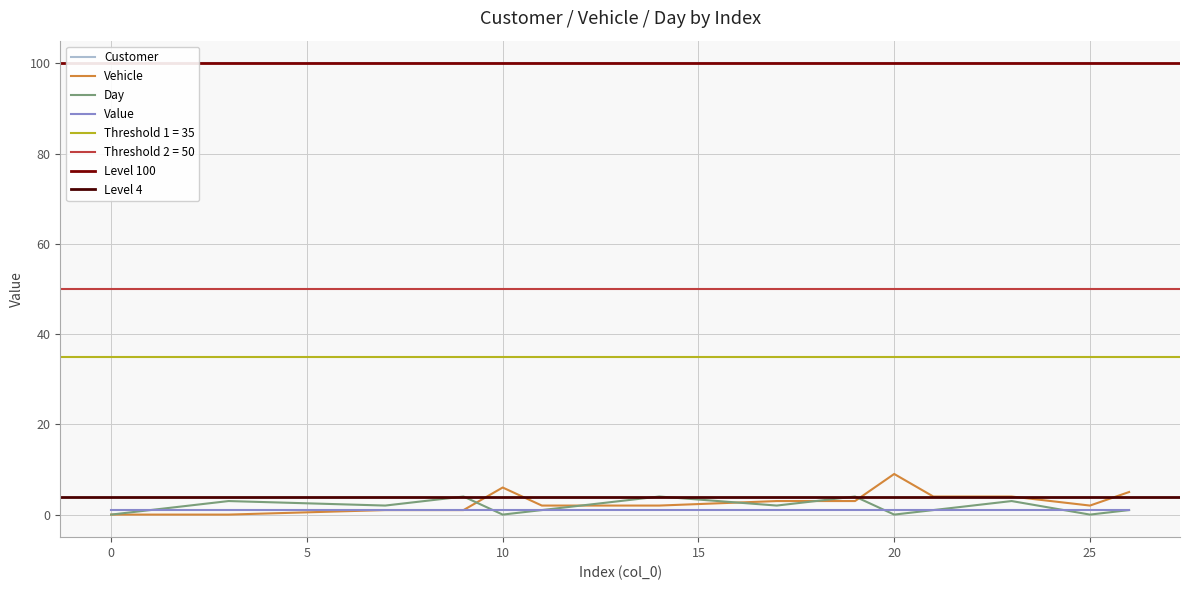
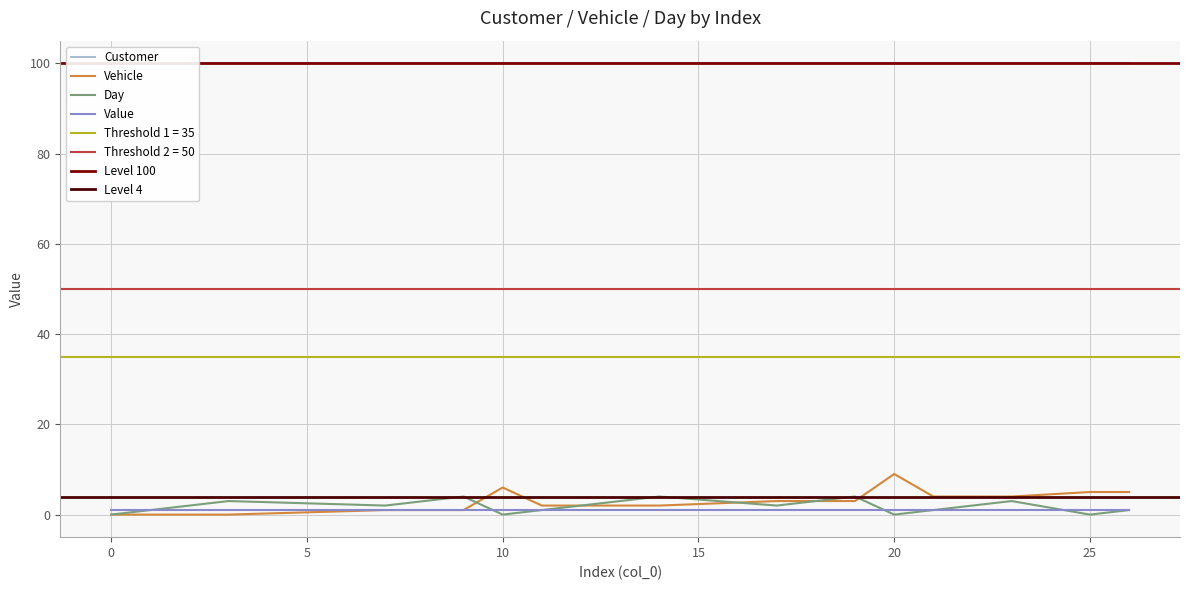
  {
    "Customer": {
      "10": 100,
      "20": 100,
      "25": 100
    },
    "Vehicle": {
      "10": 6,
      "20": 9,
-     "25": 2
+     "25": 5
    },
    "Day": {
      "10": 0,
      "20": 0,
      "25": 0
    },
    "Value": {
      "0": 1,
      "10": 1,
      "20": 1,
      "25": 1
    }
  }
